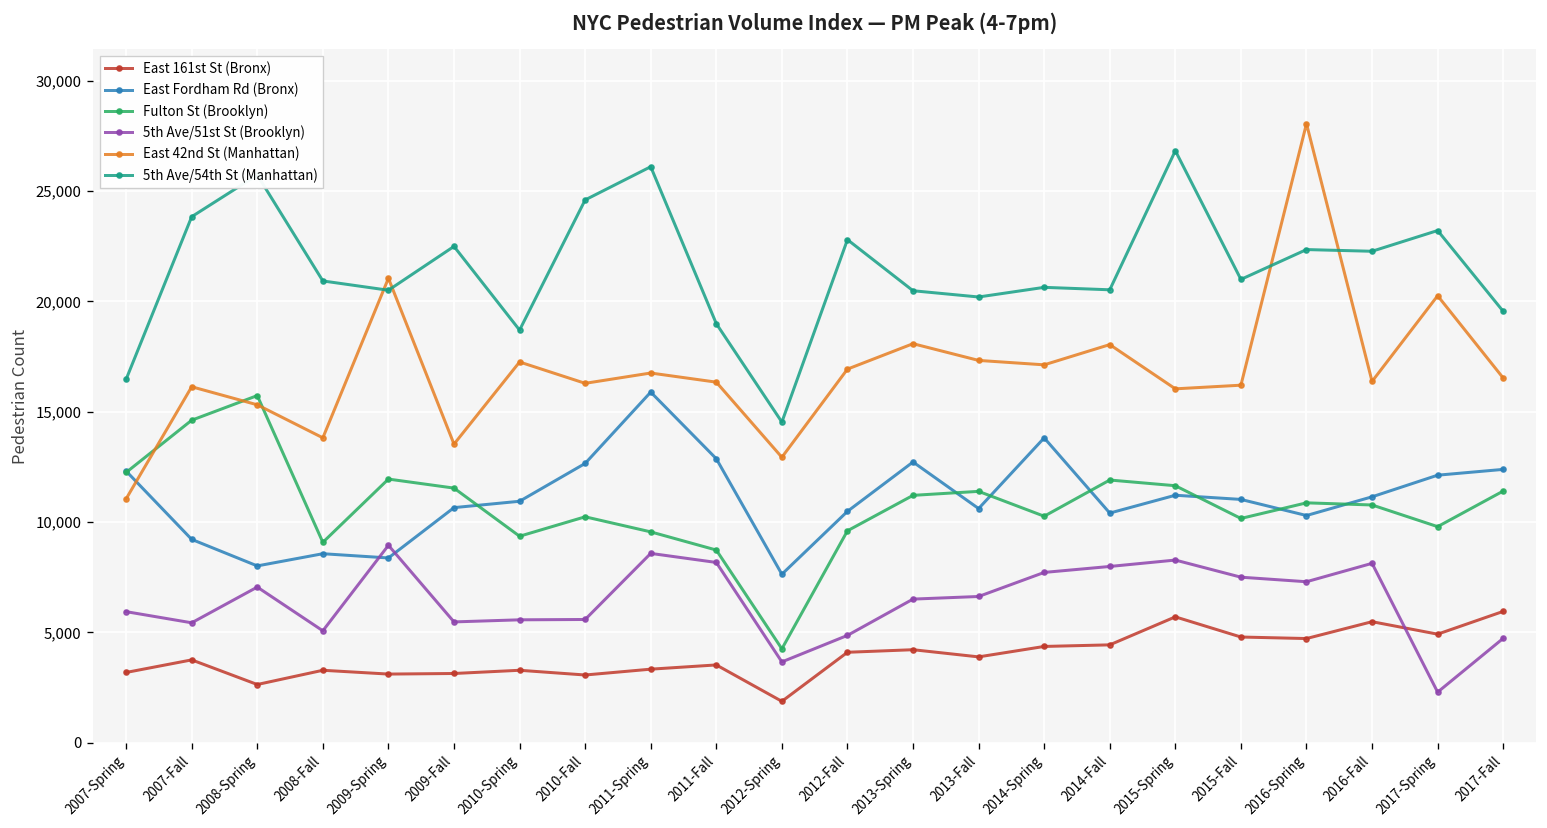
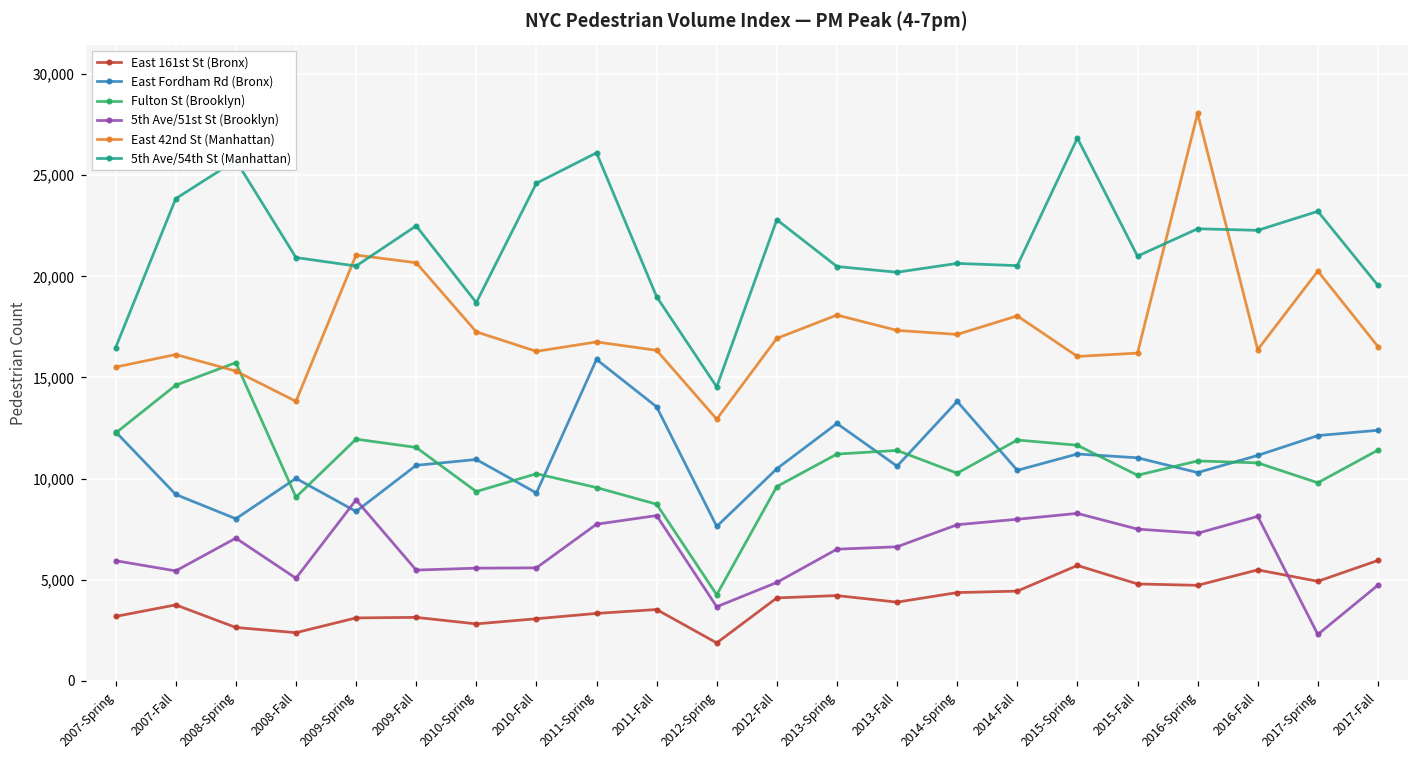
  {
    "East 161st St (Bronx)": {
      "2007-Spring": "3,200",
      "2007-Fall": "3,800",
      "2008-Spring": "2,600",
-     "2008-Fall": "3,300",
+     "2008-Fall": "2,400",
      "2009-Spring": "3,100",
      "2009-Fall": "3,100",
-     "2010-Spring": "3,300",
+     "2010-Spring": "2,800",
      "2010-Fall": "3,100",
      "2011-Spring": "3,300",
      "2011-Fall": "3,500",
      "2012-Spring": "1,900",
      "2012-Fall": "4,100",
      "2013-Spring": "4,200",
      "2013-Fall": "3,900",
      "2014-Spring": "4,400",
      "2014-Fall": "4,400",
      "2015-Spring": "5,700",
      "2015-Fall": "4,800",
      "2016-Spring": "4,700",
      "2016-Fall": "5,500",
      "2017-Spring": "4,900",
      "2017-Fall": "6,000"
    },
    "East Fordham Rd (Bronx)": {
      "2007-Fall": "9,200",
      "2008-Spring": "8,000",
-     "2008-Fall": "8,600",
+     "2008-Fall": "10,000",
      "2009-Spring": "8,400",
      "2009-Fall": "10,700",
      "2010-Spring": "10,900",
-     "2010-Fall": "12,700",
+     "2010-Fall": "9,300",
      "2011-Spring": "15,900",
-     "2011-Fall": "12,900",
+     "2011-Fall": "13,500",
      "2012-Spring": "7,600",
      "2012-Fall": "10,500",
      "2013-Spring": "12,700",
      "2013-Fall": "10,600",
      "2014-Spring": "13,800",
      "2014-Fall": "10,400",
      "2015-Spring": "11,200",
      "2015-Fall": "11,000",
      "2016-Spring": "10,300",
      "2016-Fall": "11,100",
      "2017-Spring": "12,100",
      "2017-Fall": "12,400"
    },
    "5th Ave/51st St (Brooklyn)": {
      "2007-Spring": "5,900",
      "2007-Fall": "5,400",
      "2008-Spring": "7,100",
      "2008-Fall": "5,100",
      "2009-Spring": "8,900",
      "2009-Fall": "5,500",
      "2010-Spring": "5,600",
      "2010-Fall": "5,600",
-     "2011-Spring": "8,600",
+     "2011-Spring": "7,700",
      "2011-Fall": "8,200",
      "2012-Spring": "3,700",
      "2012-Fall": "4,900",
      "2013-Spring": "6,500",
      "2013-Fall": "6,600",
      "2014-Spring": "7,700",
      "2014-Fall": "8,000",
      "2015-Spring": "8,300",
      "2015-Fall": "7,500",
      "2016-Spring": "7,300",
      "2016-Fall": "8,100",
      "2017-Spring": "2,300",
      "2017-Fall": "4,700"
    },
    "East 42nd St (Manhattan)": {
-     "2007-Spring": "11,100",
+     "2007-Spring": "15,500",
      "2007-Fall": "16,100",
      "2008-Spring": "15,300",
      "2008-Fall": "13,800",
      "2009-Spring": "21,100",
-     "2009-Fall": "13,500",
+     "2009-Fall": "20,700",
      "2010-Spring": "17,300",
      "2010-Fall": "16,300",
      "2011-Spring": "16,800",
      "2011-Fall": "16,300",
      "2012-Spring": "12,900",
      "2012-Fall": "16,900",
      "2013-Spring": "18,100",
      "2013-Fall": "17,300",
      "2014-Spring": "17,100",
      "2014-Fall": "18,000",
      "2015-Spring": "16,000",
      "2015-Fall": "16,200",
      "2016-Spring": "28,100",
      "2016-Fall": "16,400",
      "2017-Spring": "20,300",
      "2017-Fall": "16,500"
    }
  }
